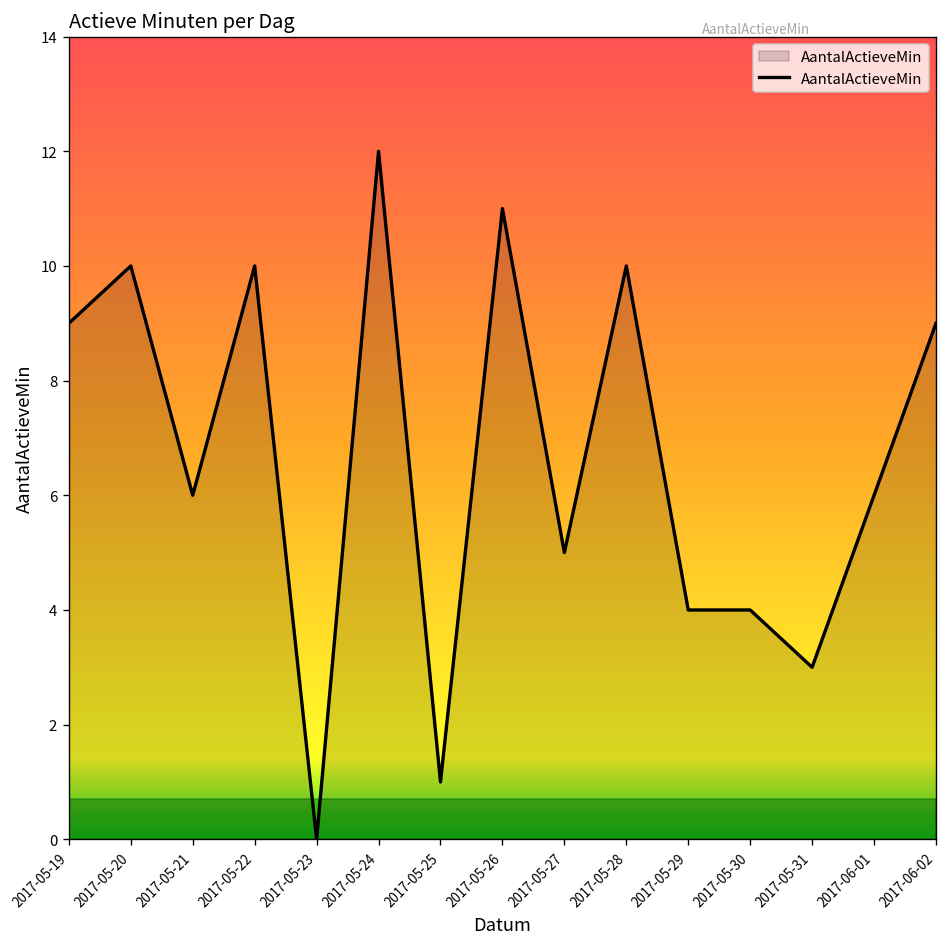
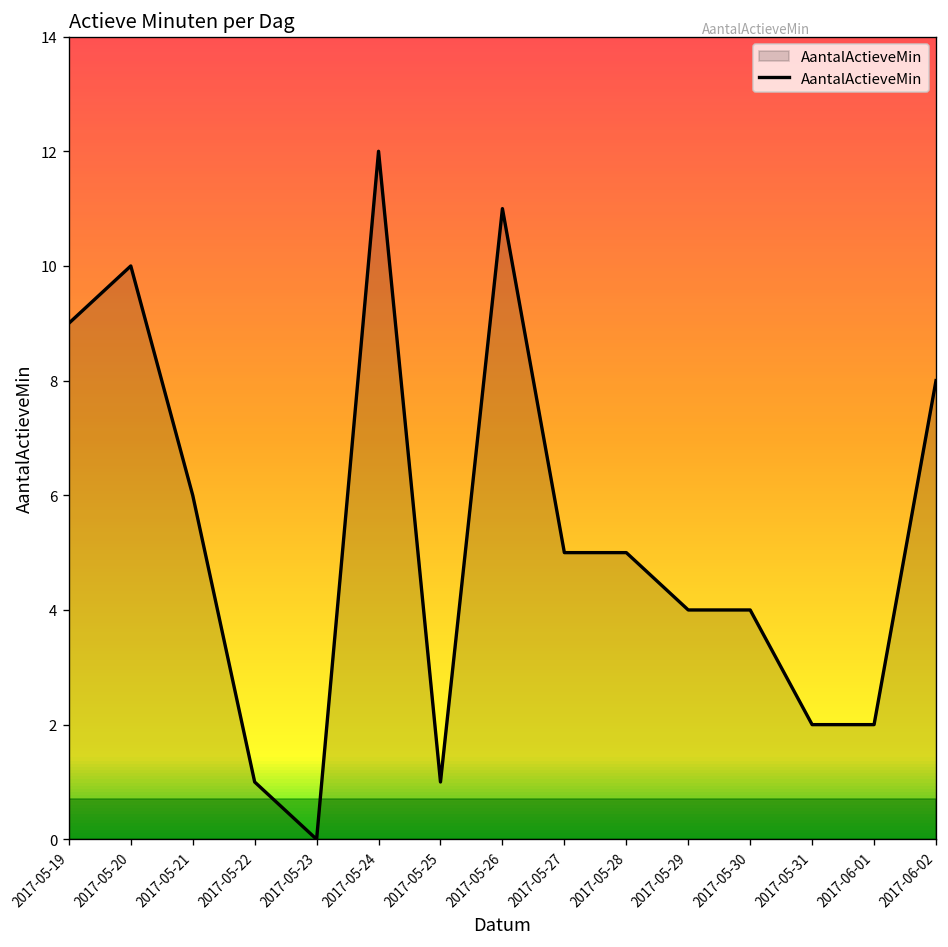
  {
    "2017-05-19": 9,
    "2017-05-20": 10,
    "2017-05-21": 6,
-   "2017-05-22": 10,
+   "2017-05-22": 1,
    "2017-05-24": 12,
    "2017-05-25": 1,
    "2017-05-26": 11,
    "2017-05-27": 5,
-   "2017-05-28": 10,
+   "2017-05-28": 5,
    "2017-05-29": 4,
    "2017-05-30": 4,
-   "2017-05-31": 3,
-   "2017-06-01": 6,
-   "2017-06-02": 9
+   "2017-05-31": 2,
+   "2017-06-01": 2,
+   "2017-06-02": 8
  }
